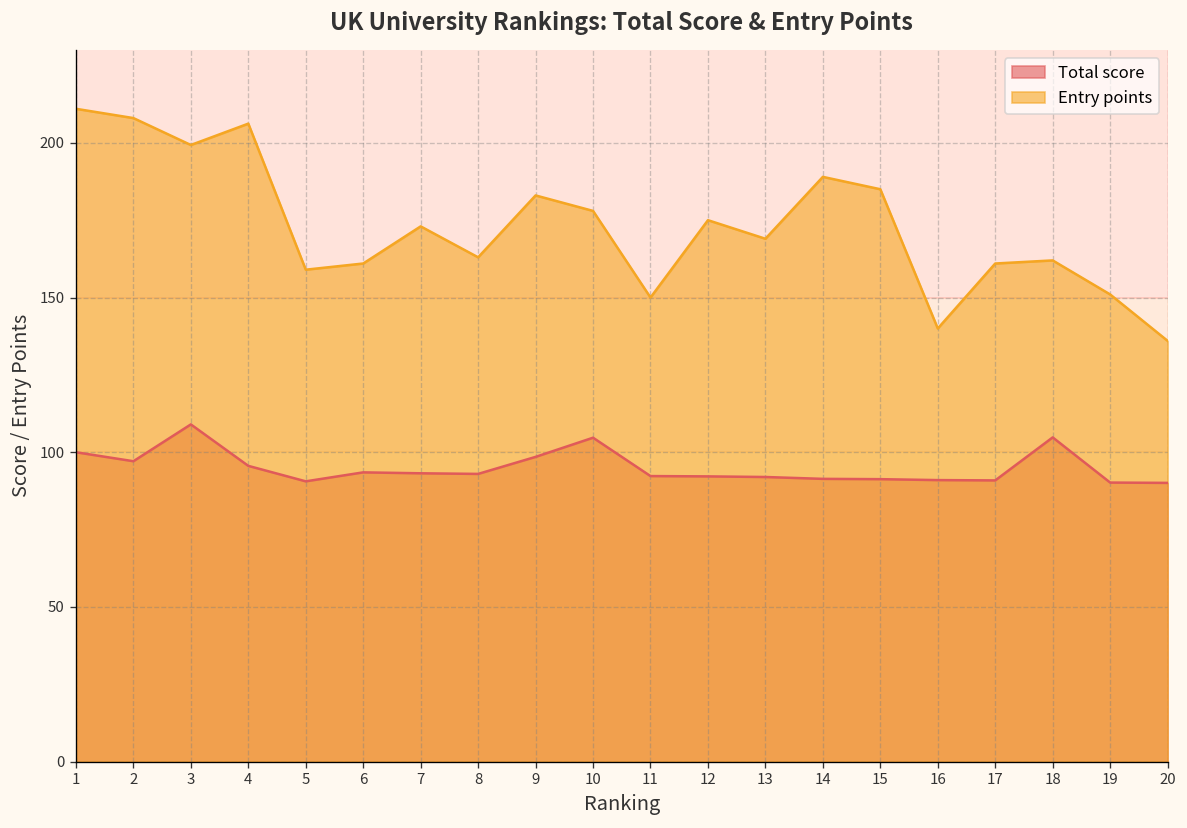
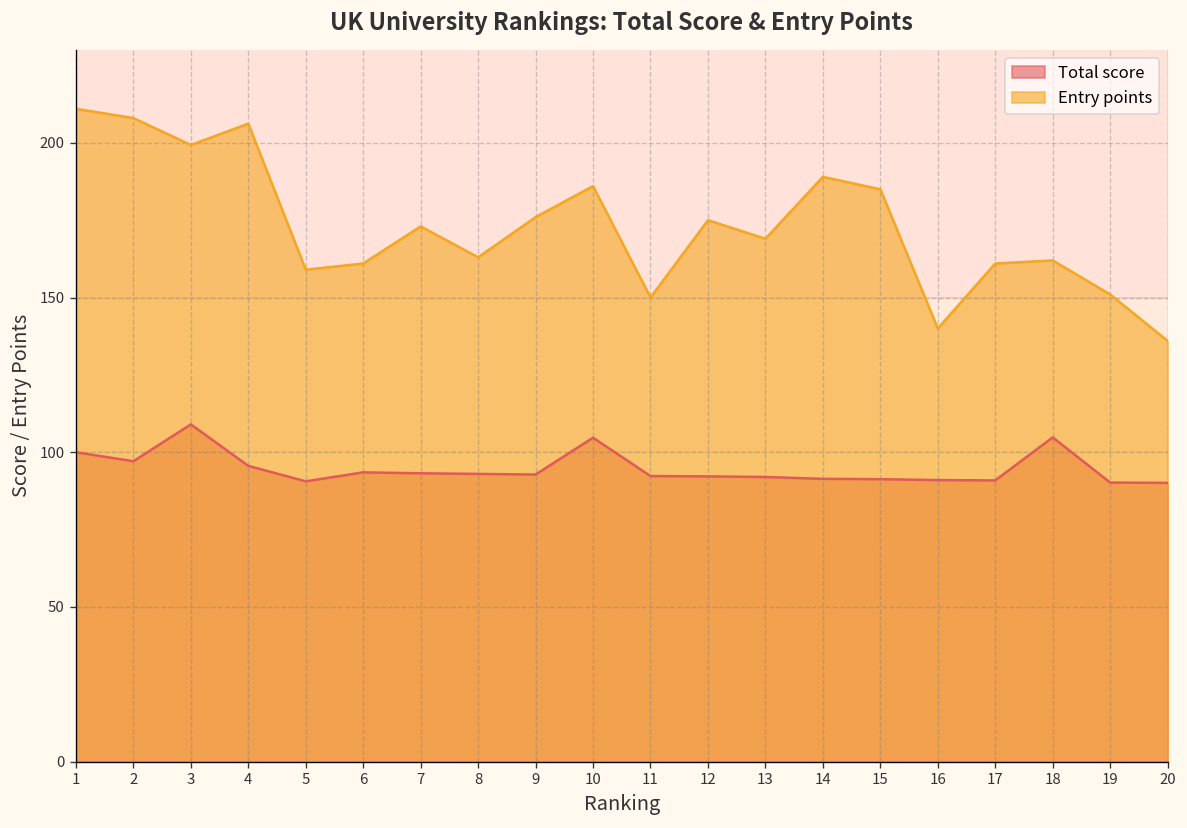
  {
    "Total score": {
      "1": 100,
      "2": 97,
      "3": 109,
      "4": 96,
      "5": 91,
      "6": 94,
      "7": 93,
      "8": 93,
-     "9": 99,
+     "9": 93,
      "10": 105,
      "11": 92,
      "12": 92,
      "13": 92,
      "14": 91,
      "15": 91,
      "16": 91,
      "17": 91,
      "18": 105,
      "19": 90,
      "20": 90
    },
    "Entry points": {
      "1": 211,
      "2": 208,
      "3": 199,
      "4": 206,
      "5": 159,
      "6": 161,
      "7": 173,
      "8": 163,
-     "9": 183,
-     "10": 178,
+     "9": 176,
+     "10": 186,
      "11": 150,
      "12": 175,
      "13": 169,
      "14": 189,
      "15": 185,
      "16": 140,
      "17": 161,
      "18": 162,
      "19": 151,
      "20": 136
    }
  }
